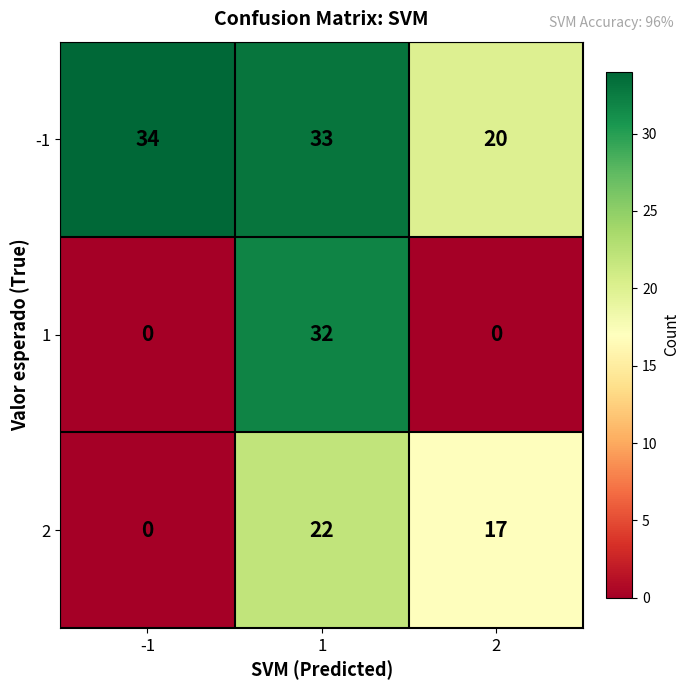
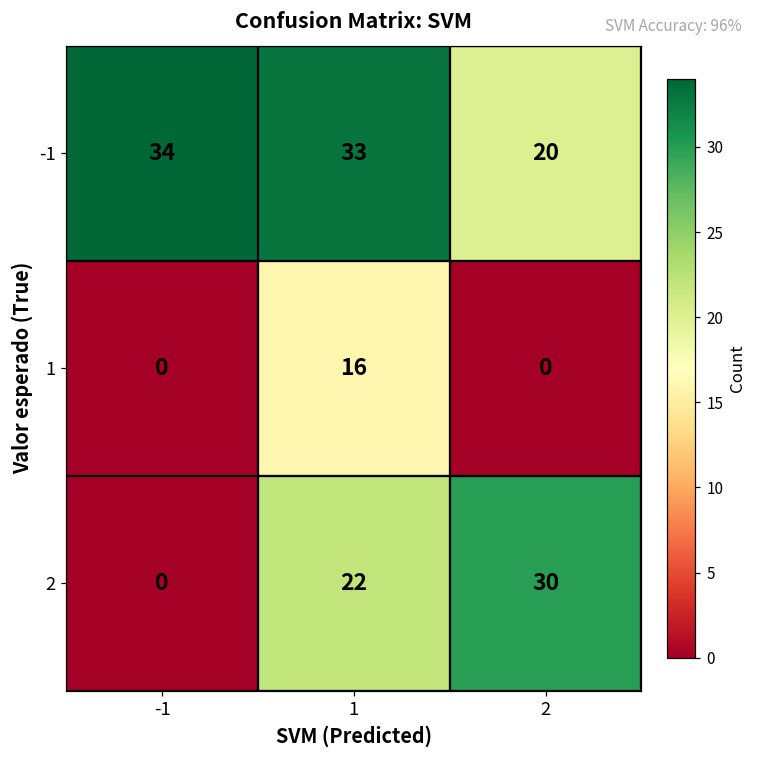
  {
    "-1": {
      "-1": 34,
      "1": 33,
      "2": 20
    },
    "1": {
      "-1": 0,
-     "1": 32,
+     "1": 16,
      "2": 0
    },
    "2": {
      "-1": 0,
      "1": 22,
-     "2": 17
+     "2": 30
    }
  }
